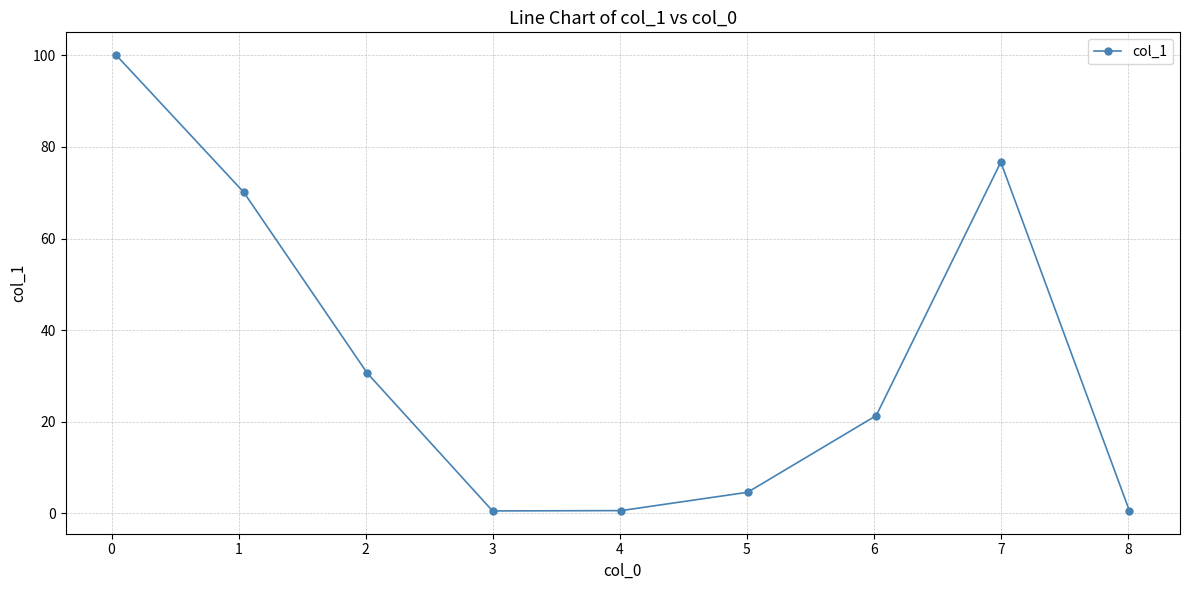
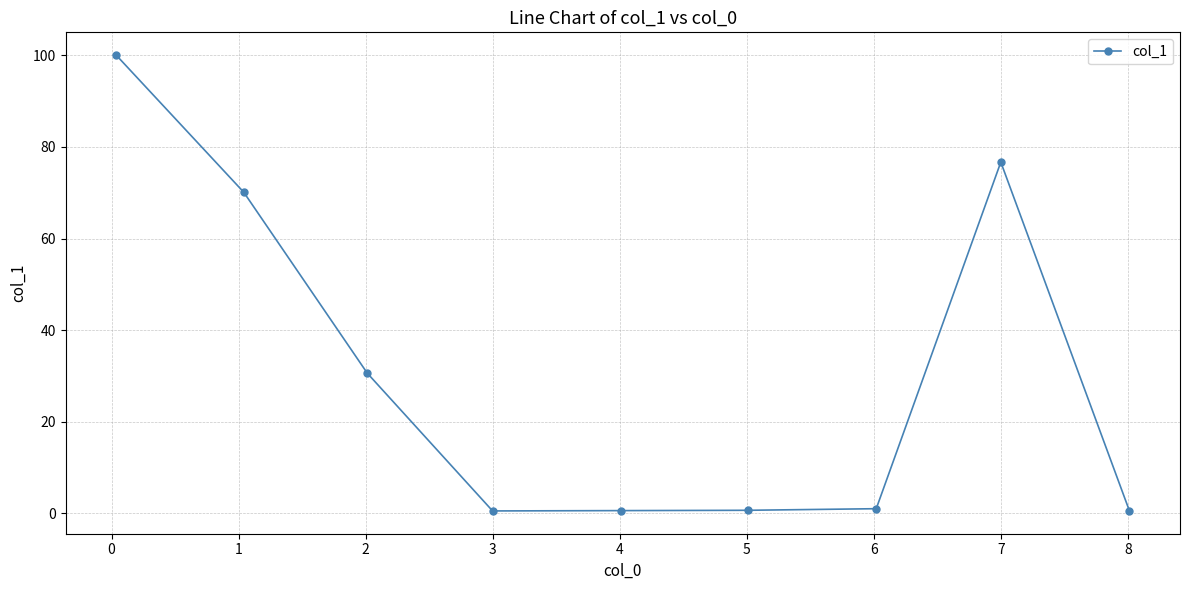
  {
    "2": 31,
    "3": 1,
    "4": 1,
-   "5": 5,
-   "6": 21,
+   "5": 1,
+   "6": 1,
    "7": 77,
    "8": 1
  }
